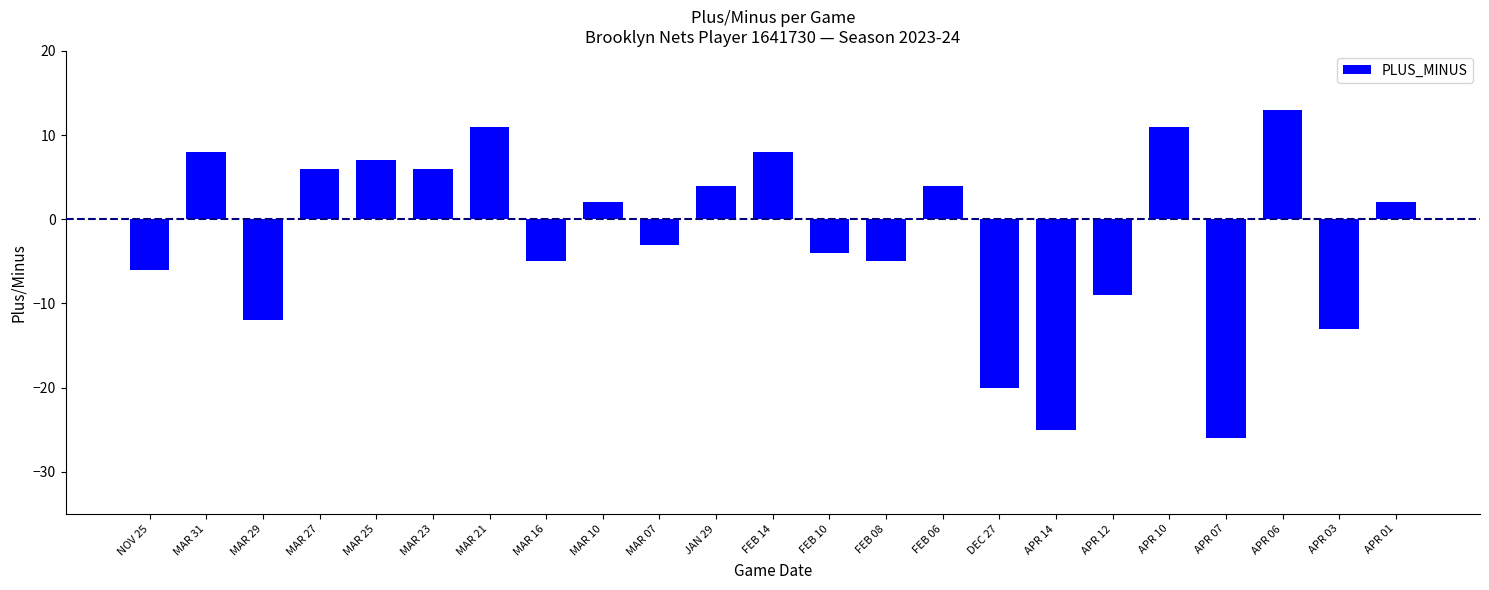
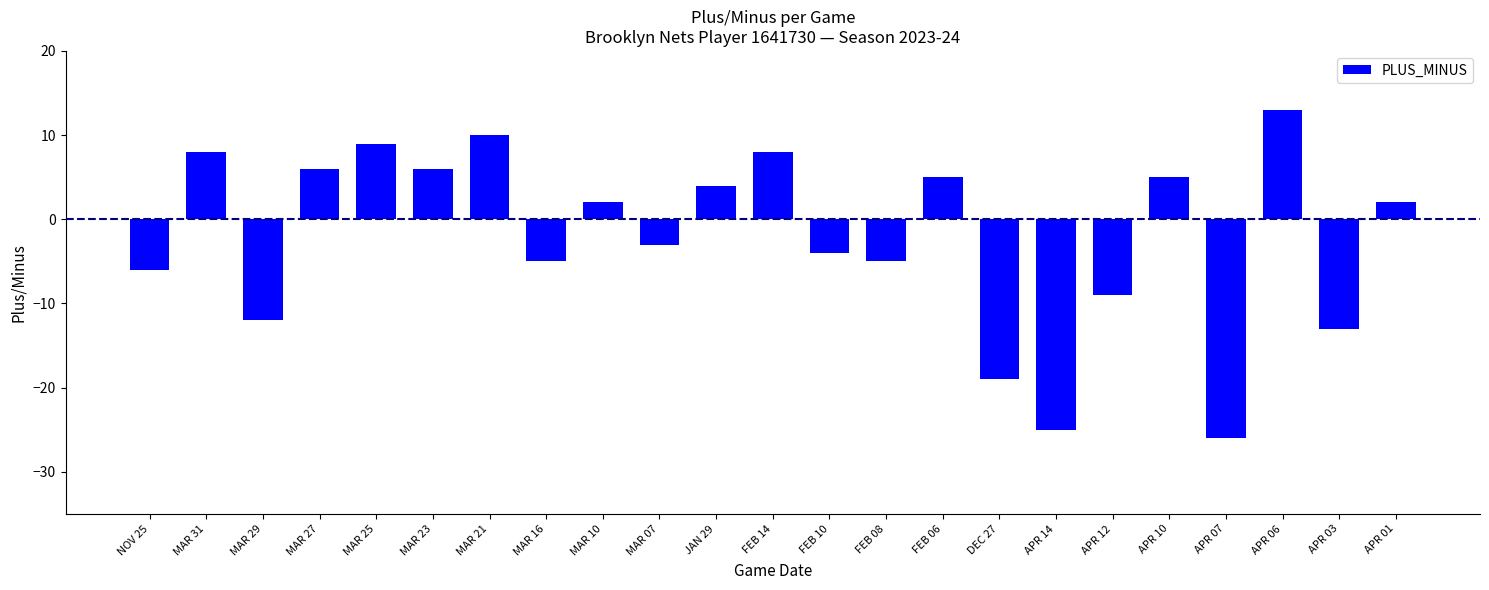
  {
    "NOV 25": -6,
    "MAR 31": 8,
    "MAR 29": -12,
    "MAR 27": 6,
-   "MAR 25": 7,
+   "MAR 25": 9,
    "MAR 23": 6,
-   "MAR 21": 11,
+   "MAR 21": 10,
    "MAR 16": -5,
    "MAR 10": 2,
    "MAR 07": -3,
    "JAN 29": 4,
    "FEB 14": 8,
    "FEB 10": -4,
    "FEB 08": -5,
-   "FEB 06": 4,
-   "DEC 27": -20,
+   "FEB 06": 5,
+   "DEC 27": -19,
    "APR 14": -25,
    "APR 12": -9,
-   "APR 10": 11,
+   "APR 10": 5,
    "APR 07": -26,
    "APR 06": 13,
    "APR 03": -13,
    "APR 01": 2
  }
